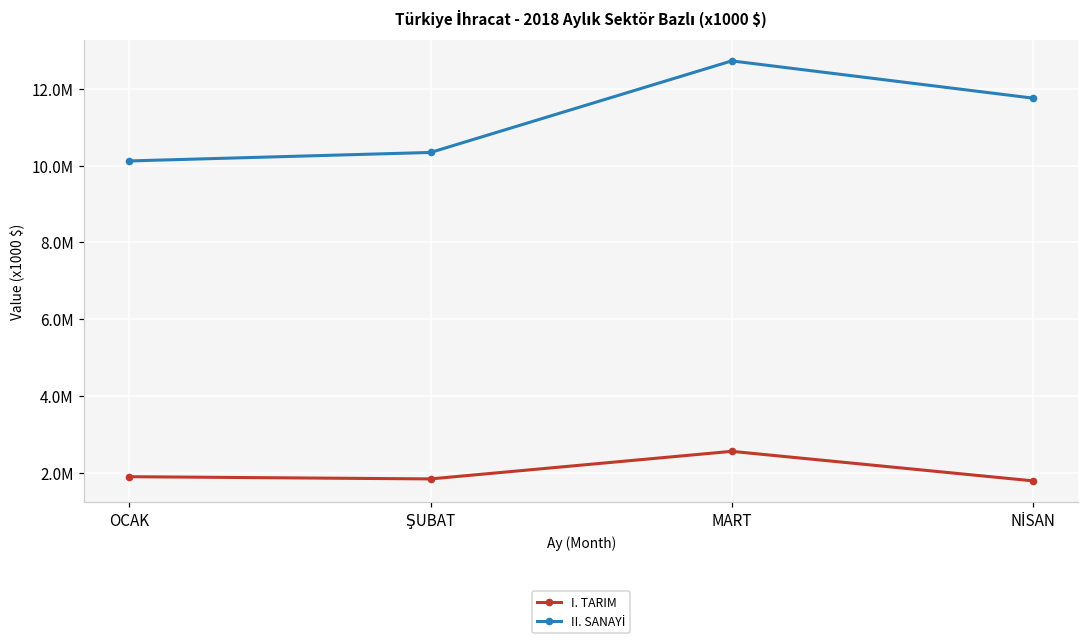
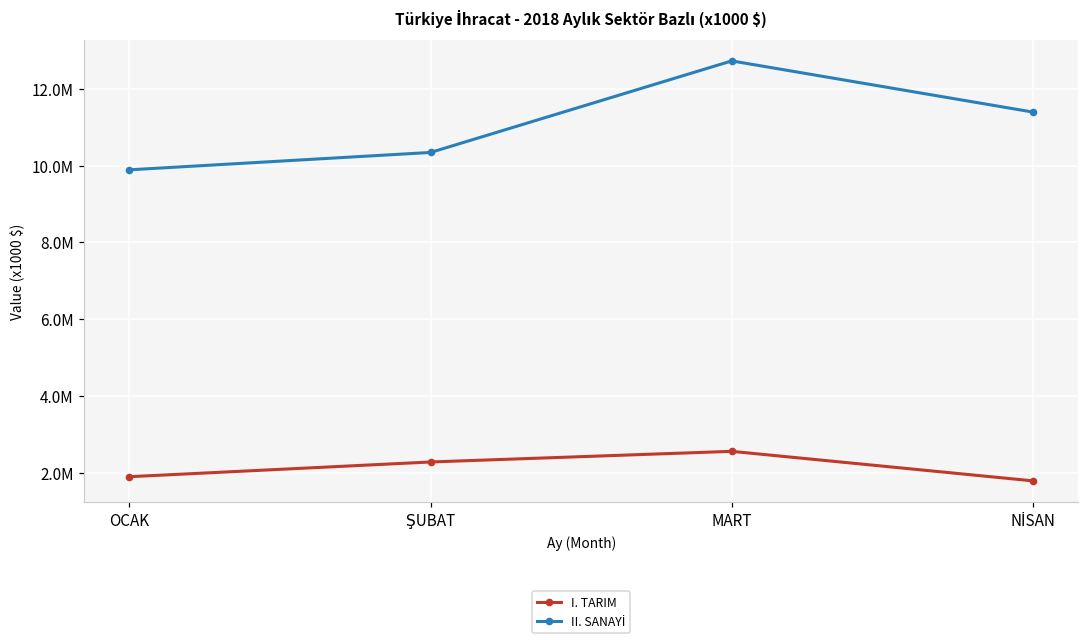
  {
    "I. TARIM": {
      "OCAK": 1900000,
-     "ŞUBAT": 1800000,
+     "ŞUBAT": 2300000,
      "MART": 2600000,
      "NİSAN": 1800000
    },
    "II. SANAYİ": {
-     "OCAK": 10100000,
+     "OCAK": 9900000,
      "ŞUBAT": 10300000,
      "MART": 12700000,
-     "NİSAN": 11800000
+     "NİSAN": 11400000
    }
  }
